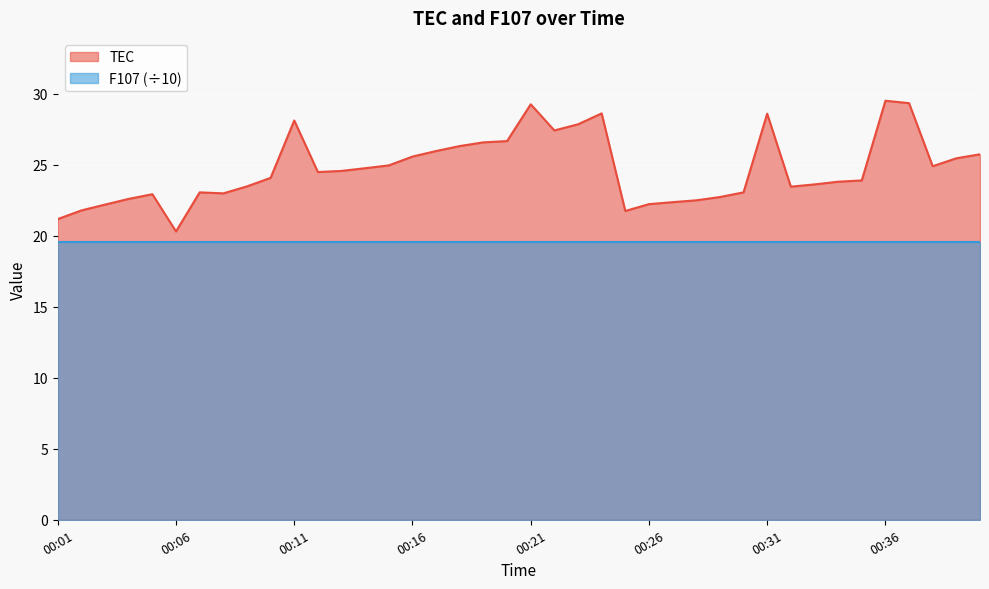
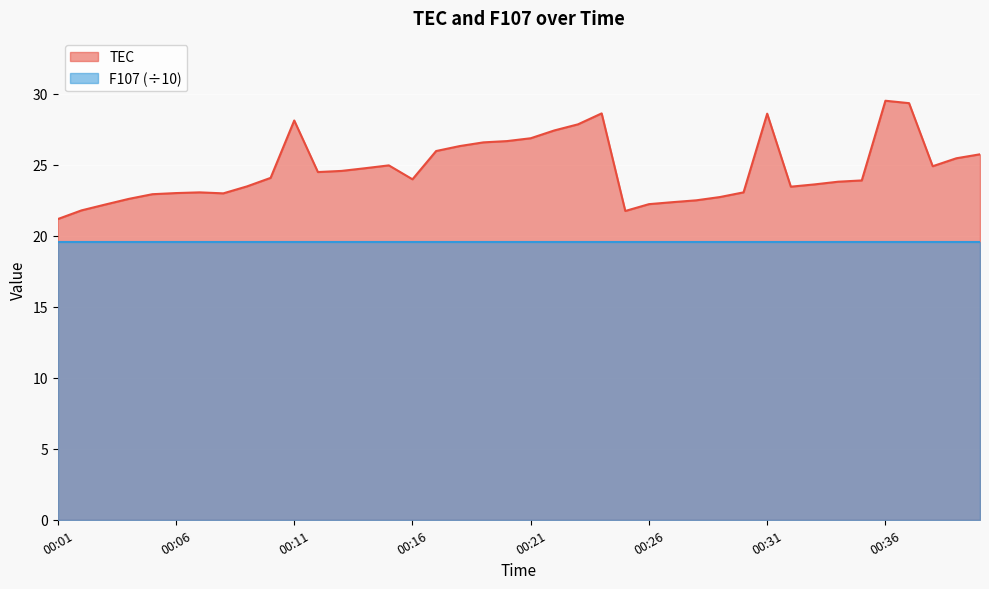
  {
    "TEC": {
      "00:01": 21.2,
-     "00:06": 20.3,
+     "00:06": 23.0,
      "00:11": 28.1,
-     "00:16": 25.6,
-     "00:21": 29.3,
+     "00:16": 24.0,
+     "00:21": 26.9,
      "00:26": 22.2,
      "00:31": 28.6,
      "00:36": 29.5
    },
    "F107 (÷10)": {
      "00:01": 19.5,
      "00:06": 19.5,
      "00:11": 19.5,
      "00:16": 19.5,
      "00:21": 19.5,
      "00:26": 19.5,
      "00:31": 19.5,
      "00:36": 19.5
    }
  }
